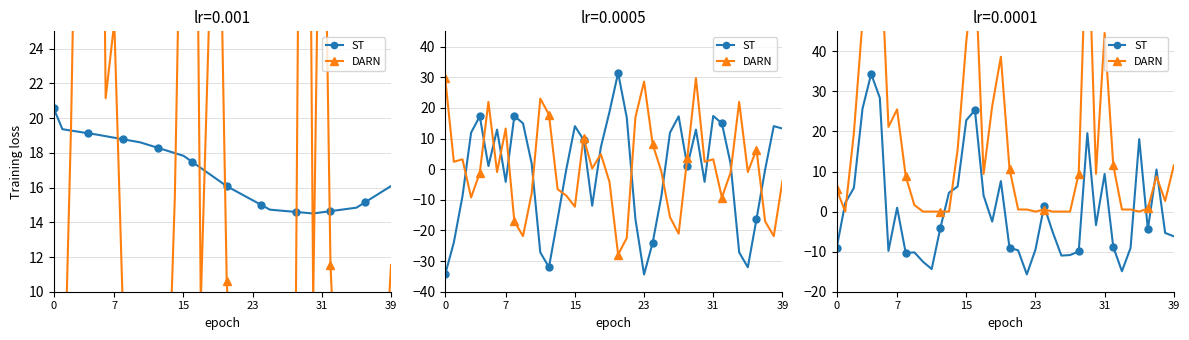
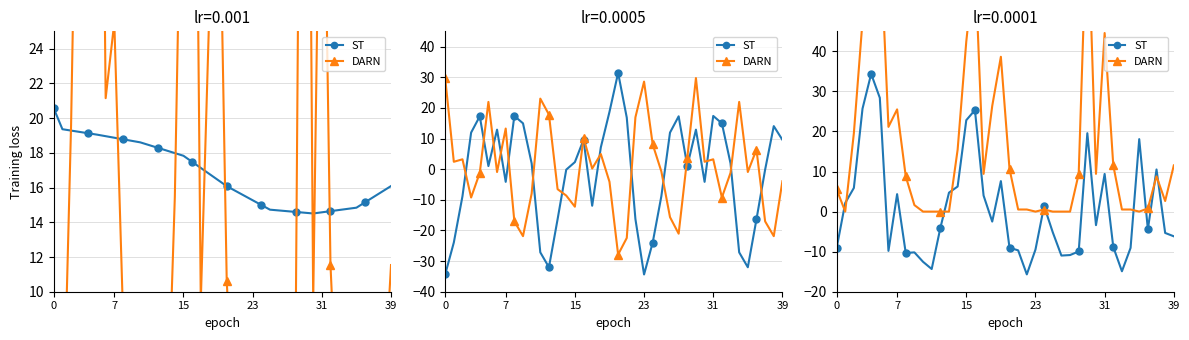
  {
    "lr=0.001": {
      "ST": {
        "0": 20.6,
        "7": 18.9,
        "15": 17.8,
        "23": 15.3,
        "31": 14.6,
        "39": 16.1
      },
      "DARN": {
        "39": 11.5
      }
    },
    "lr=0.0005": {
      "ST": {
        "0": -34,
        "7": -4,
-       "15": 14,
+       "15": 2,
        "23": -34,
        "31": 17,
-       "39": 13
+       "39": 10
      },
      "DARN": {
        "0": 30,
        "7": 13,
        "15": -12,
        "23": 29,
        "31": 3,
        "39": -4
      }
    },
    "lr=0.0001": {
      "ST": {
        "0": -9,
-       "7": 1,
+       "7": 4,
        "15": 23,
        "23": -9,
        "31": 9,
        "39": -6
      },
      "DARN": {
        "0": 6,
        "7": 26,
        "15": 42,
        "23": 0,
        "31": 45,
        "39": 12
      }
    }
  }
